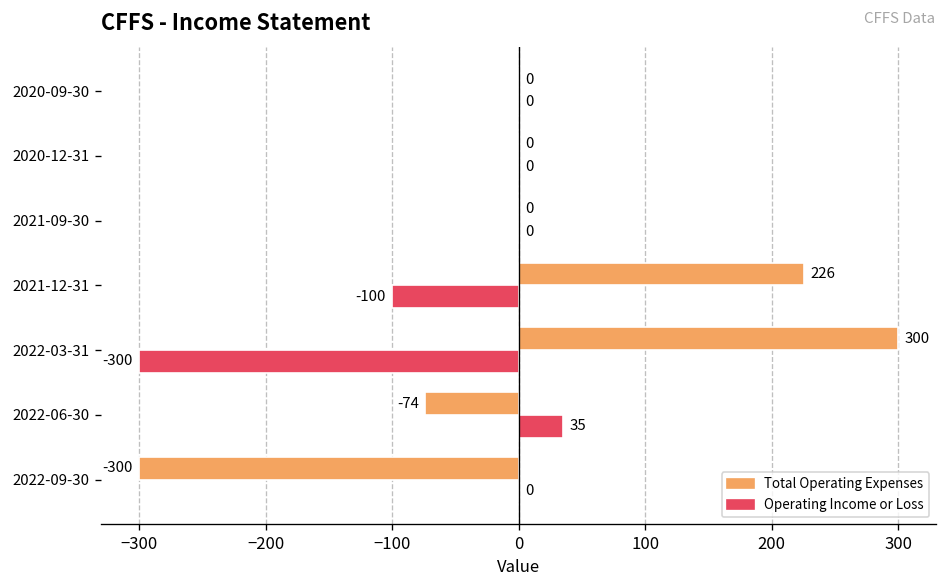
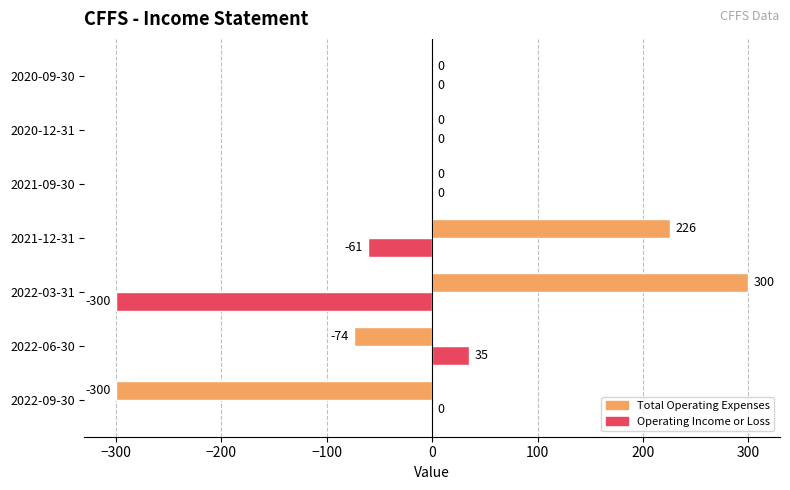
  {
    "Total Operating Expenses": {
      "2020-09-30": 0,
      "2020-12-31": 0,
      "2021-09-30": 0,
      "2021-12-31": 226,
      "2022-03-31": 300,
      "2022-06-30": -74,
      "2022-09-30": -300
    },
    "Operating Income or Loss": {
      "2020-09-30": 0,
      "2020-12-31": 0,
      "2021-09-30": 0,
-     "2021-12-31": -100,
+     "2021-12-31": -61,
      "2022-03-31": -300,
      "2022-06-30": 35,
      "2022-09-30": 0
    }
  }
